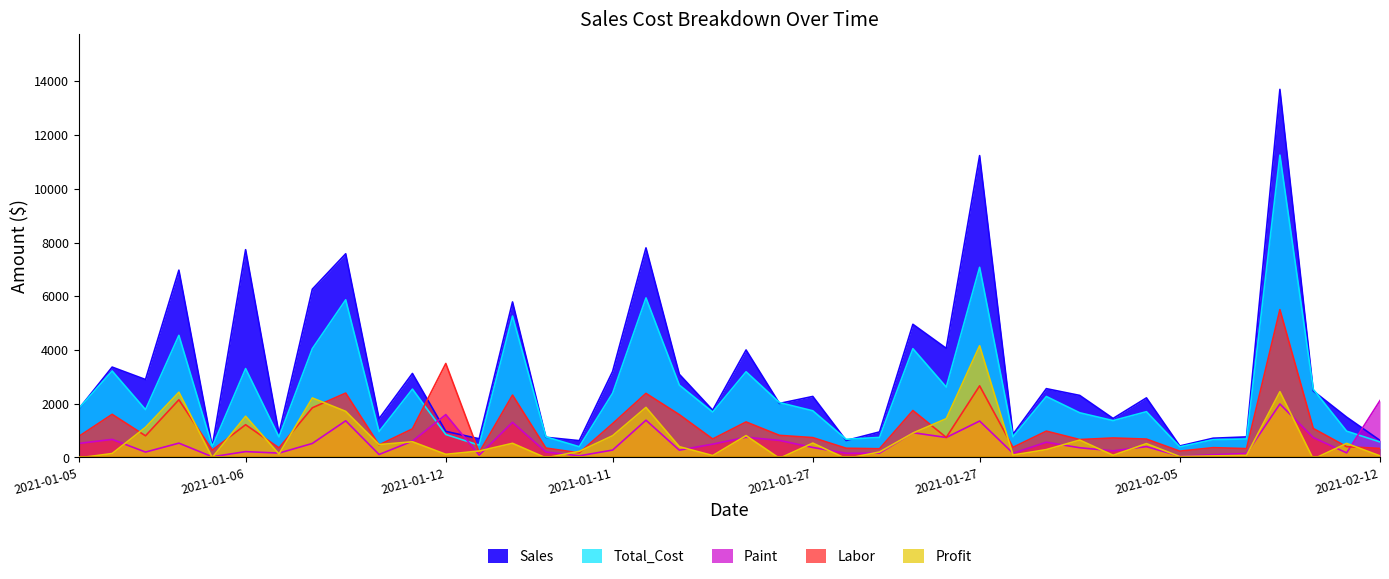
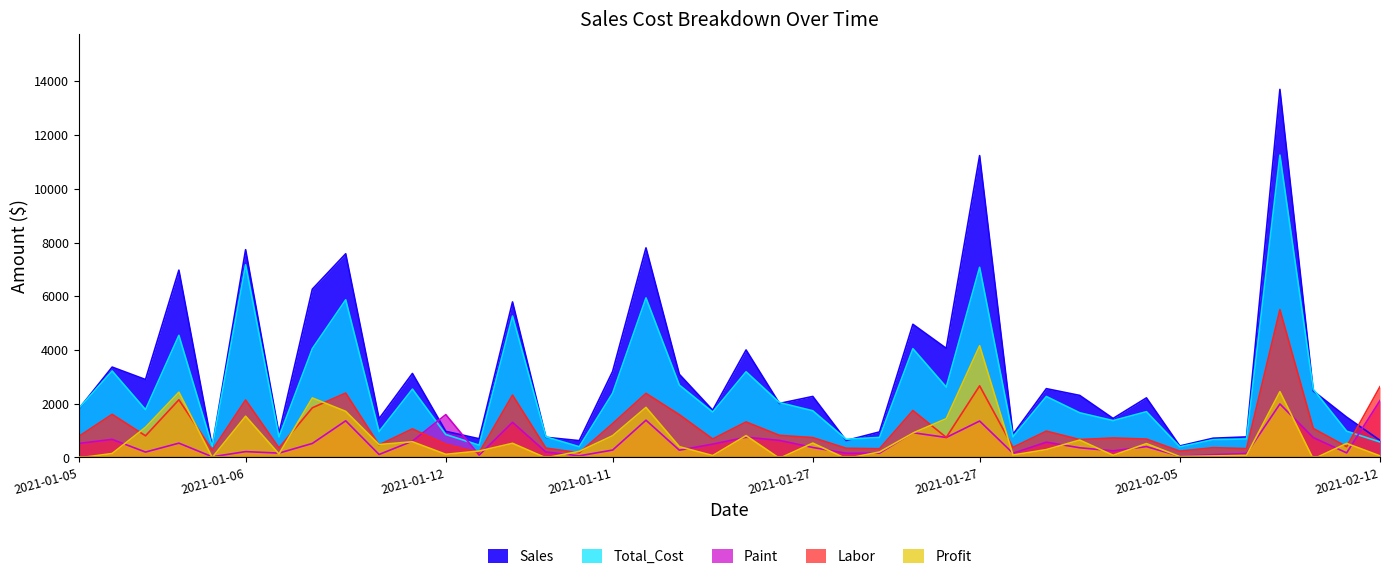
  {
    "Sales": {
      "2021-01-06": 7700,
      "2021-01-12": 1000
    },
    "Total_Cost": {
-     "2021-01-06": 3300,
+     "2021-01-06": 7200,
      "2021-01-12": 900
    },
    "Paint": {
      "2021-01-06": 200,
      "2021-01-12": 1600,
      "2021-02-12": 2100
    },
    "Labor": {
-     "2021-01-06": 1200,
-     "2021-01-12": 3500,
-     "2021-02-12": 300
+     "2021-01-06": 2100,
+     "2021-01-12": 500,
+     "2021-02-12": 2600
    }
  }
